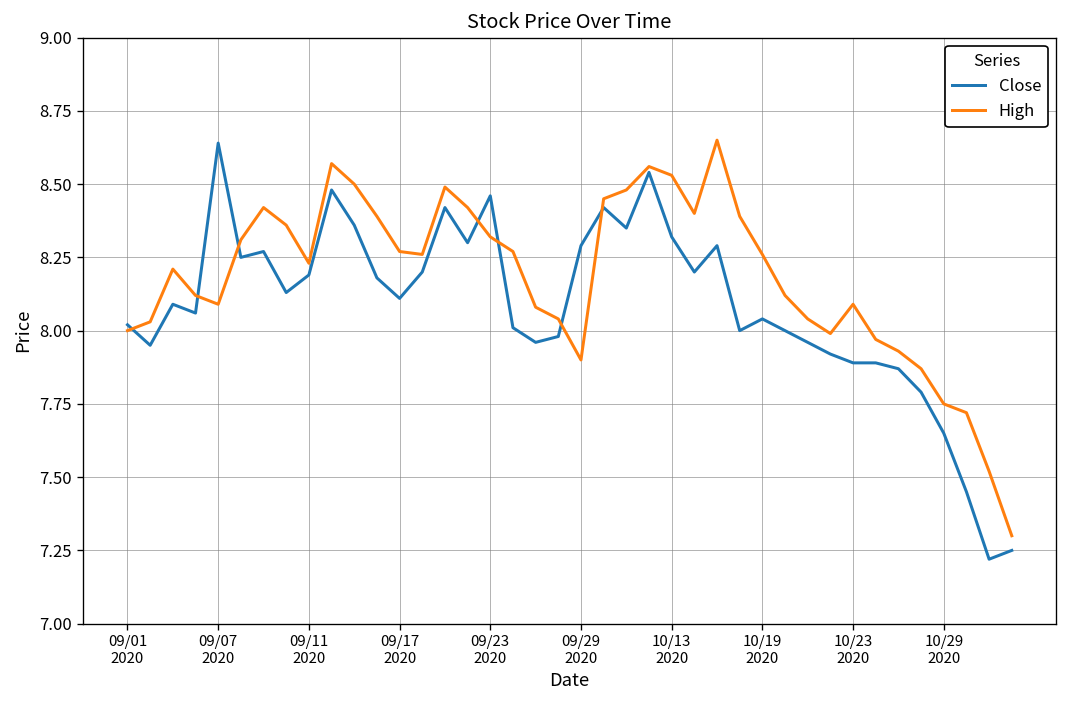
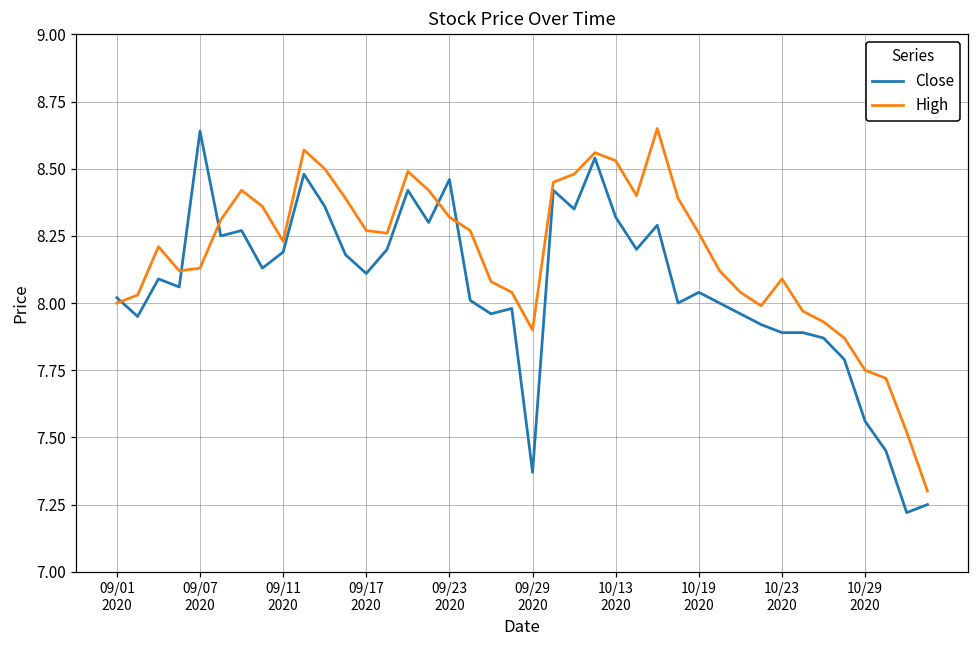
  {
    "Close": {
      "09/01 2020": 8.02,
      "09/07 2020": 8.64,
      "09/11 2020": 8.19,
      "09/17 2020": 8.11,
      "09/23 2020": 8.46,
-     "09/29 2020": 8.29,
+     "09/29 2020": 7.37,
      "10/13 2020": 8.32,
      "10/19 2020": 8.04,
      "10/23 2020": 7.89,
-     "10/29 2020": 7.65
+     "10/29 2020": 7.56
    },
    "High": {
      "09/01 2020": 8.00,
-     "09/07 2020": 8.09,
+     "09/07 2020": 8.13,
      "09/11 2020": 8.23,
      "09/17 2020": 8.27,
      "09/23 2020": 8.32,
      "09/29 2020": 7.90,
      "10/13 2020": 8.53,
      "10/19 2020": 8.26,
      "10/23 2020": 8.09,
      "10/29 2020": 7.75
    }
  }
